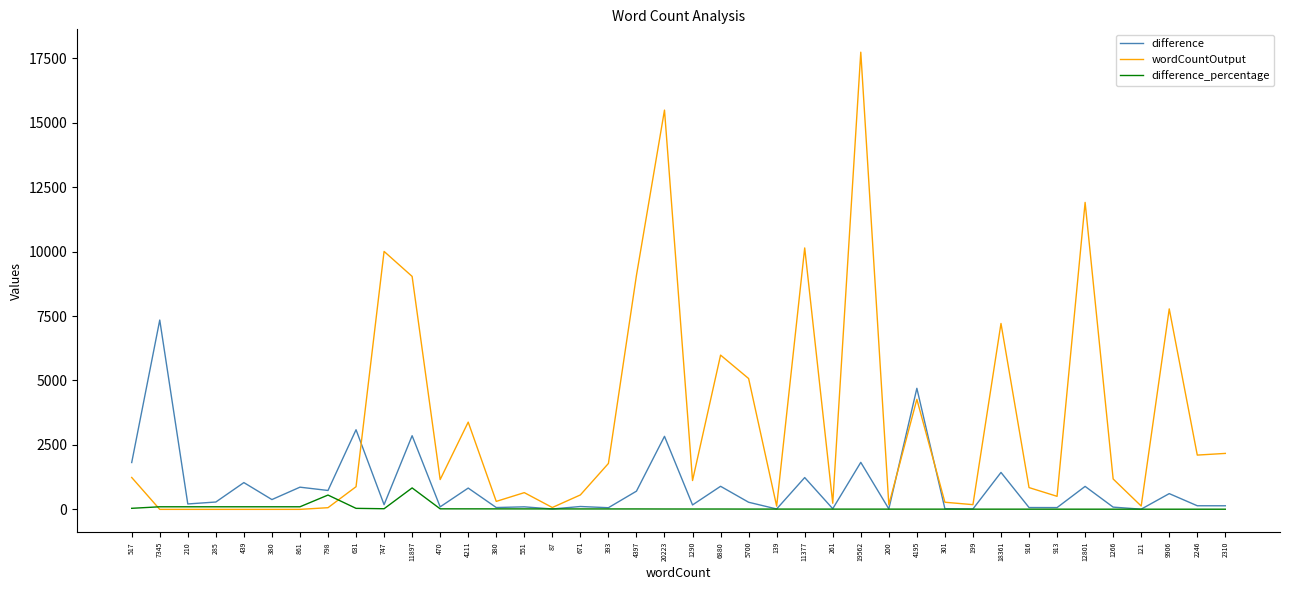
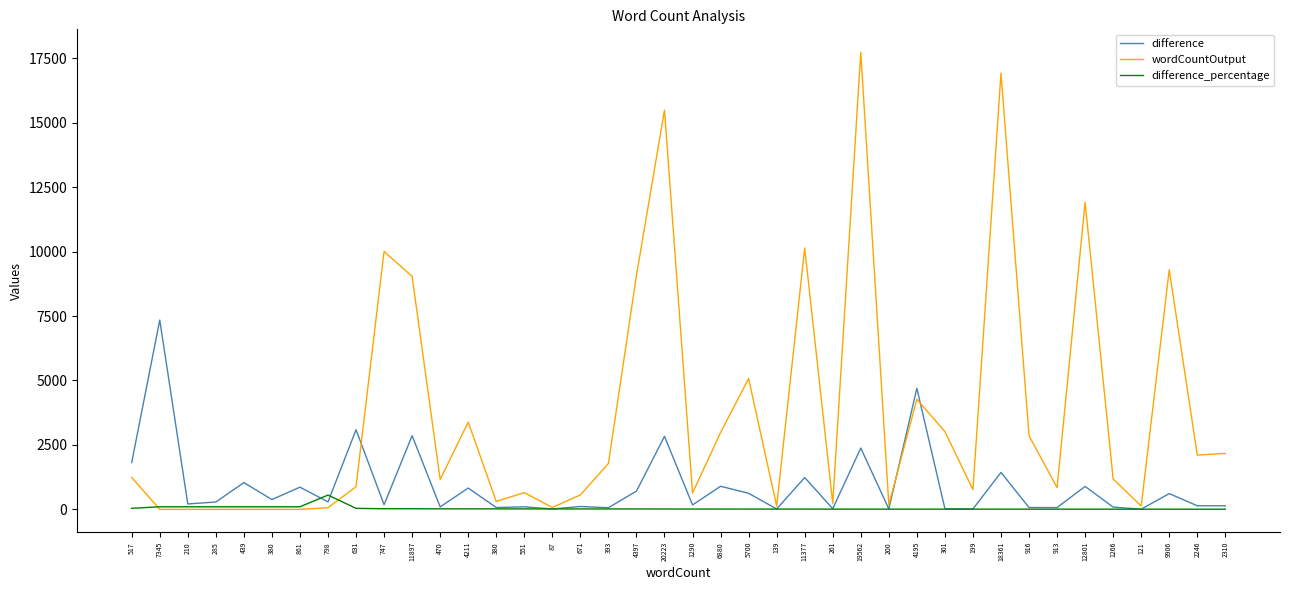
  {
    "difference": {
      "517": 1800,
      "7345": 7300,
      "210": 200,
      "285": 300,
      "439": 1000,
      "861": 900,
-     "798": 700,
+     "798": 300,
      "631": 3100,
      "747": 200,
      "11897": 2900,
      "4211": 800,
      "4397": 700,
      "20223": 2800,
      "1290": 200,
      "6880": 900,
-     "5700": 300,
+     "5700": 600,
      "11377": 1200,
-     "19562": 1800,
+     "19562": 2400,
      "4195": 4700,
      "18361": 1400,
      "12801": 900,
      "9906": 600,
      "2246": 100,
      "2310": 100
    },
    "wordCountOutput": {
      "517": 1200,
      "7345": 0,
      "210": 0,
      "285": 0,
      "439": 0,
      "861": 0,
      "798": 100,
      "631": 900,
      "747": 10000,
      "11897": 9000,
      "470": 1200,
      "4211": 3400,
      "551": 600,
      "671": 600,
      "393": 1800,
      "4397": 9100,
      "20223": 15500,
-     "1290": 1100,
-     "6880": 6000,
+     "1290": 600,
+     "6880": 3000,
      "5700": 5100,
      "139": 100,
      "11377": 10100,
      "261": 200,
      "19562": 17700,
      "200": 200,
      "4195": 4300,
-     "301": 300,
-     "199": 200,
-     "18361": 7200,
-     "916": 800,
-     "913": 500,
+     "301": 3000,
+     "199": 800,
+     "18361": 16900,
+     "916": 2900,
+     "913": 800,
      "12801": 11900,
      "1266": 1200,
      "121": 100,
-     "9906": 7800,
+     "9906": 9300,
      "2246": 2100,
      "2310": 2200
    },
    "difference_percentage": {
      "517": 0,
      "7345": 100,
      "210": 100,
      "285": 100,
      "439": 100,
      "861": 100,
      "798": 600,
      "631": 0,
      "747": 0,
-     "11897": 800,
+     "11897": 0,
      "4211": 0,
      "4397": 0,
      "20223": 0,
      "1290": 0,
      "6880": 0,
      "5700": 0,
      "11377": 0,
      "19562": 0,
      "4195": 0,
      "18361": 0,
      "12801": 0,
      "9906": 0,
      "2246": 0,
      "2310": 0
    }
  }
